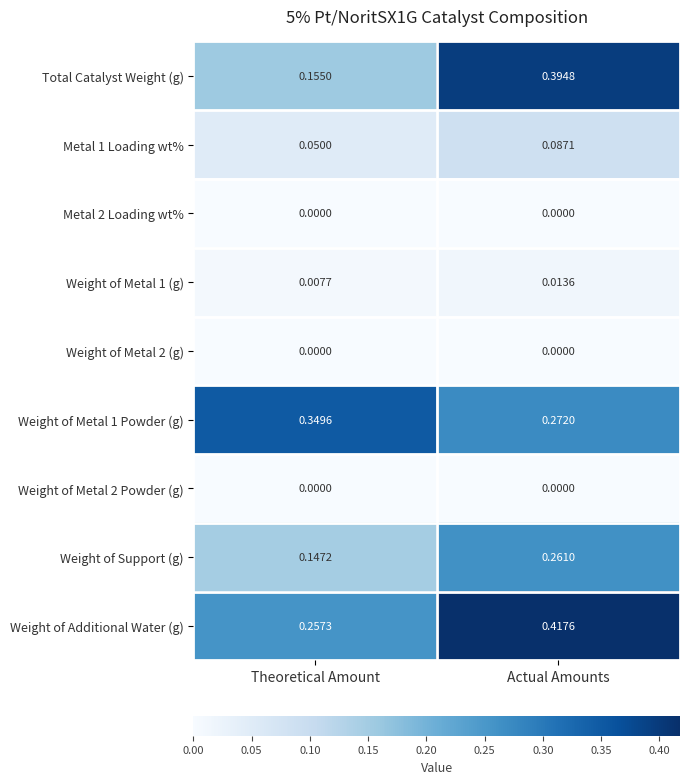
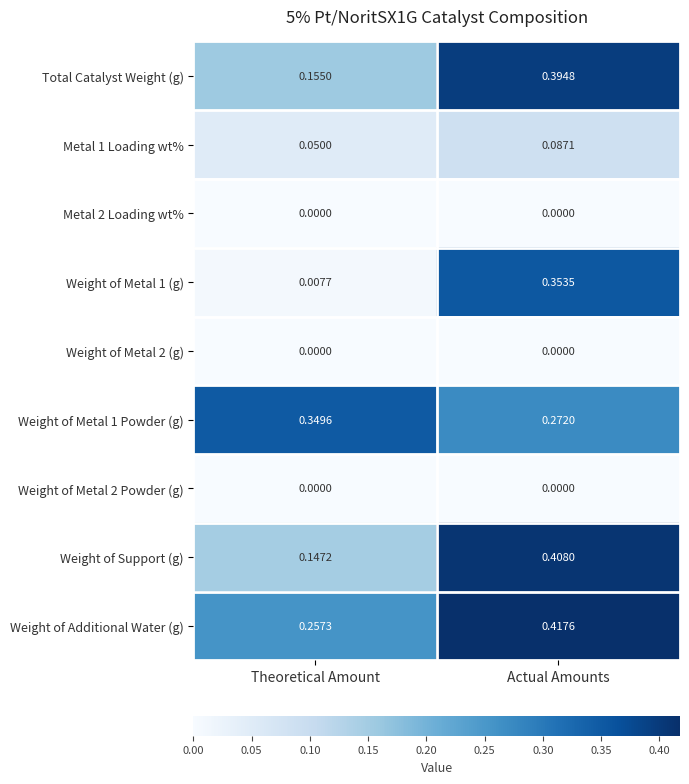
  {
    "Total Catalyst Weight (g)": {
      "Theoretical Amount": 0.1550,
      "Actual Amounts": 0.3948
    },
    "Metal 1 Loading wt%": {
      "Theoretical Amount": 0.0500,
      "Actual Amounts": 0.0871
    },
    "Metal 2 Loading wt%": {
      "Theoretical Amount": 0.0000,
      "Actual Amounts": 0.0000
    },
    "Weight of Metal 1 (g)": {
      "Theoretical Amount": 0.0077,
-     "Actual Amounts": 0.0136
+     "Actual Amounts": 0.3535
    },
    "Weight of Metal 2 (g)": {
      "Theoretical Amount": 0.0000,
      "Actual Amounts": 0.0000
    },
    "Weight of Metal 1 Powder (g)": {
      "Theoretical Amount": 0.3496,
      "Actual Amounts": 0.2720
    },
    "Weight of Metal 2 Powder (g)": {
      "Theoretical Amount": 0.0000,
      "Actual Amounts": 0.0000
    },
    "Weight of Support (g)": {
      "Theoretical Amount": 0.1472,
-     "Actual Amounts": 0.2610
+     "Actual Amounts": 0.4080
    },
    "Weight of Additional Water (g)": {
      "Theoretical Amount": 0.2573,
      "Actual Amounts": 0.4176
    }
  }
